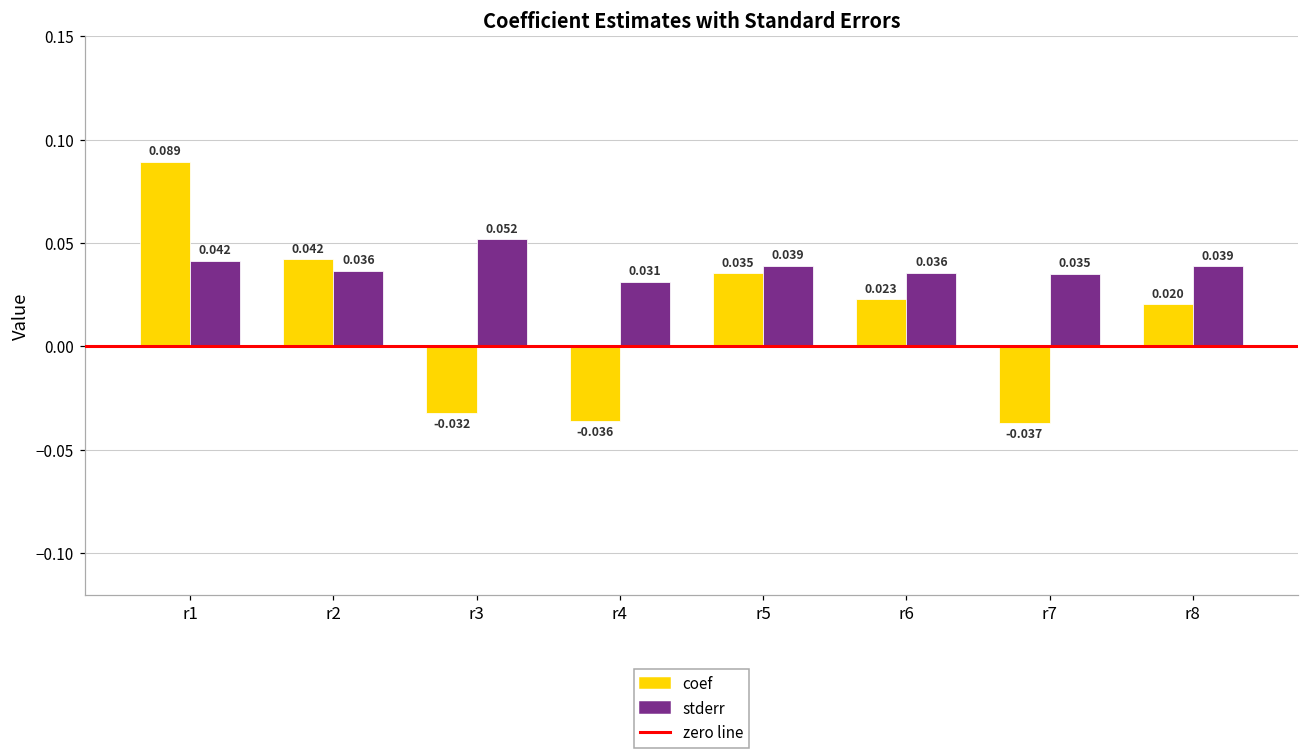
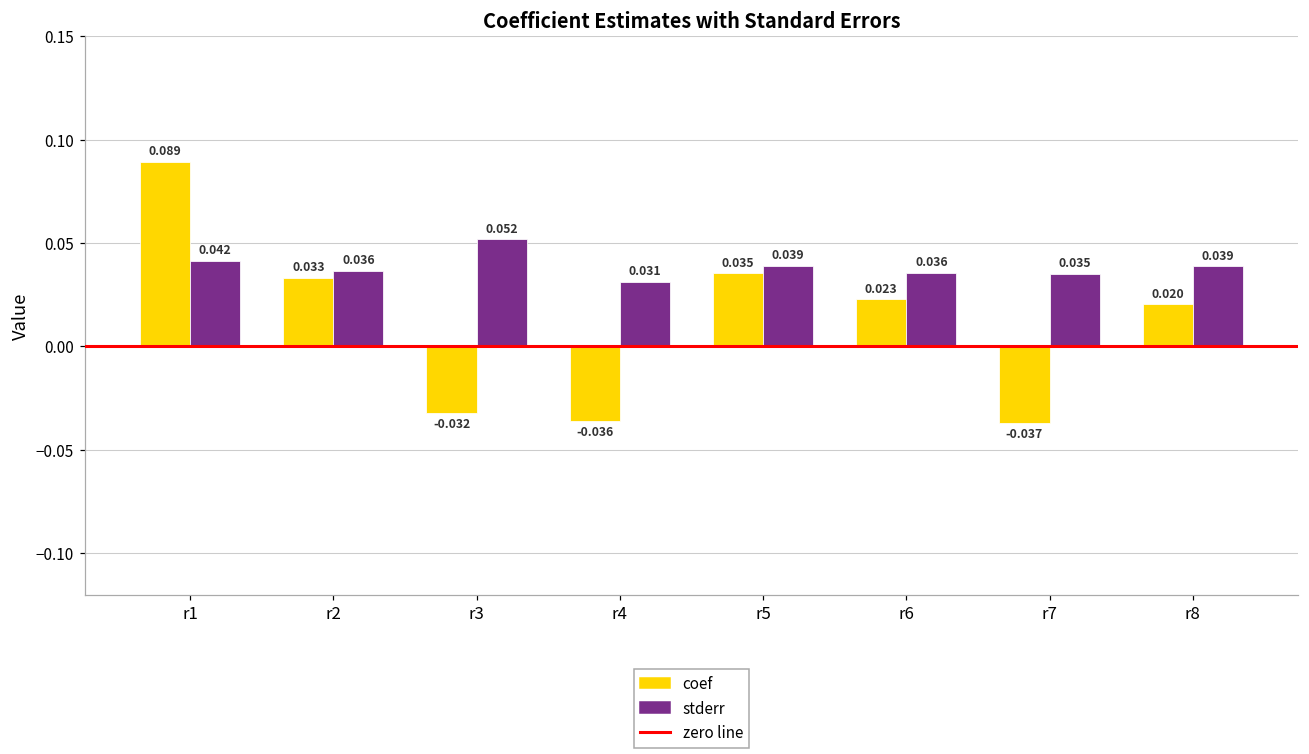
  {
    "coef": {
      "r1": 0.089,
-     "r2": 0.042,
+     "r2": 0.033,
      "r3": -0.032,
      "r4": -0.036,
      "r5": 0.035,
      "r6": 0.023,
      "r7": -0.037,
      "r8": 0.020
    },
    "stderr": {
      "r1": 0.042,
      "r2": 0.036,
      "r3": 0.052,
      "r4": 0.031,
      "r5": 0.039,
      "r6": 0.036,
      "r7": 0.035,
      "r8": 0.039
    }
  }
